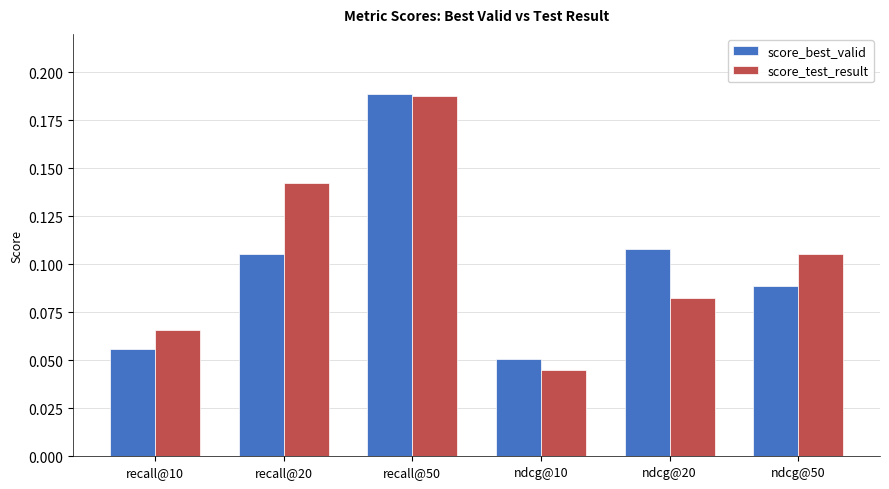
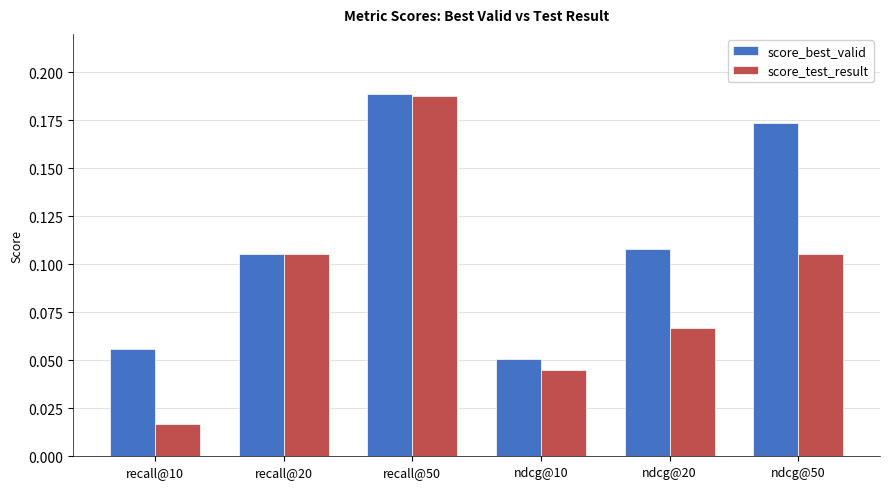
  {
    "score_best_valid": {
      "recall@10": 0.056,
      "recall@20": 0.105,
      "recall@50": 0.189,
      "ndcg@10": 0.051,
      "ndcg@20": 0.108,
-     "ndcg@50": 0.089
+     "ndcg@50": 0.174
    },
    "score_test_result": {
-     "recall@10": 0.066,
-     "recall@20": 0.142,
+     "recall@10": 0.017,
+     "recall@20": 0.105,
      "recall@50": 0.188,
      "ndcg@10": 0.045,
-     "ndcg@20": 0.082,
+     "ndcg@20": 0.067,
      "ndcg@50": 0.105
    }
  }
